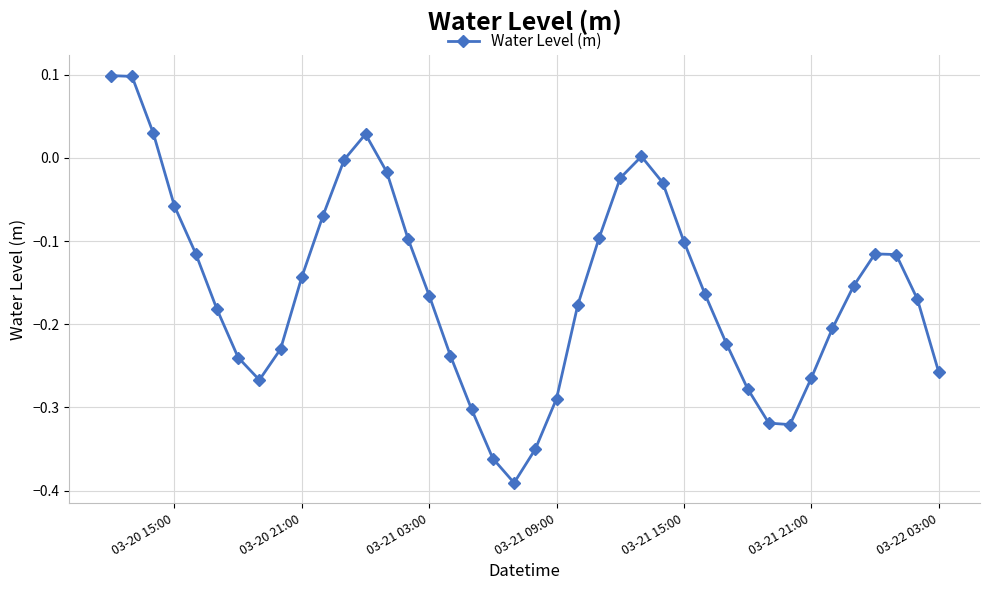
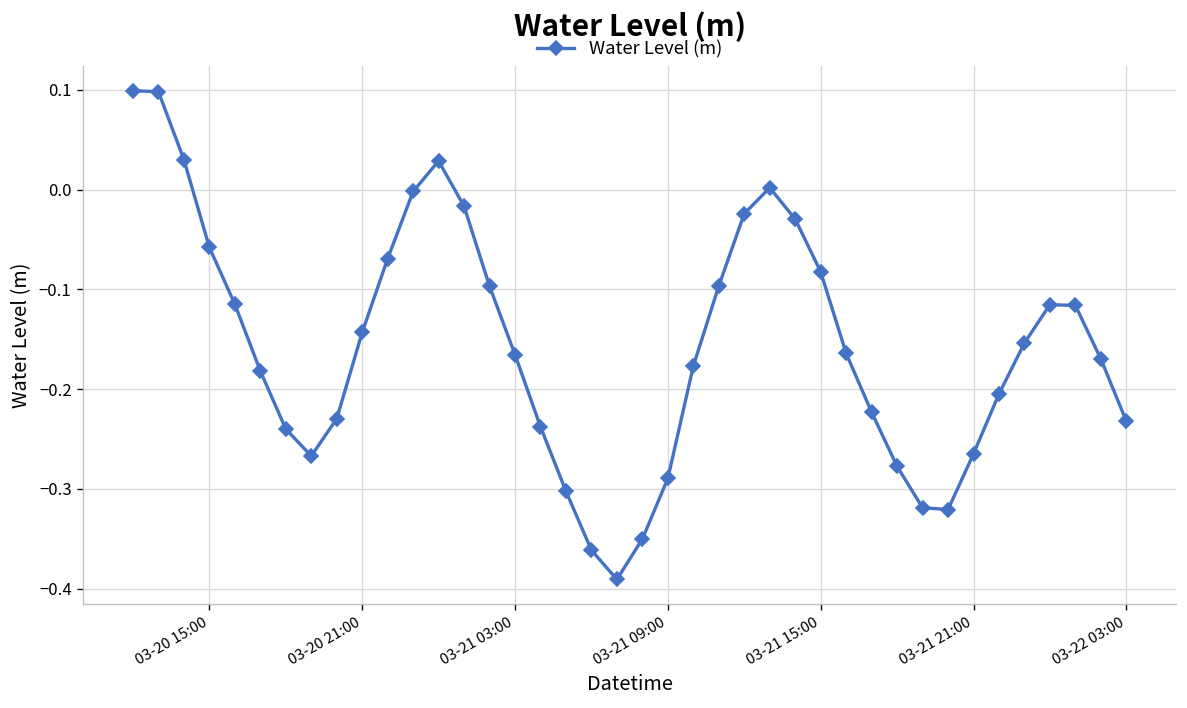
  {
    "03-20 15:00": -0.06,
    "03-20 21:00": -0.14,
    "03-21 03:00": -0.17,
    "03-21 09:00": -0.29,
-   "03-21 15:00": -0.10,
+   "03-21 15:00": -0.08,
    "03-21 21:00": -0.26,
-   "03-22 03:00": -0.26
+   "03-22 03:00": -0.23
  }
